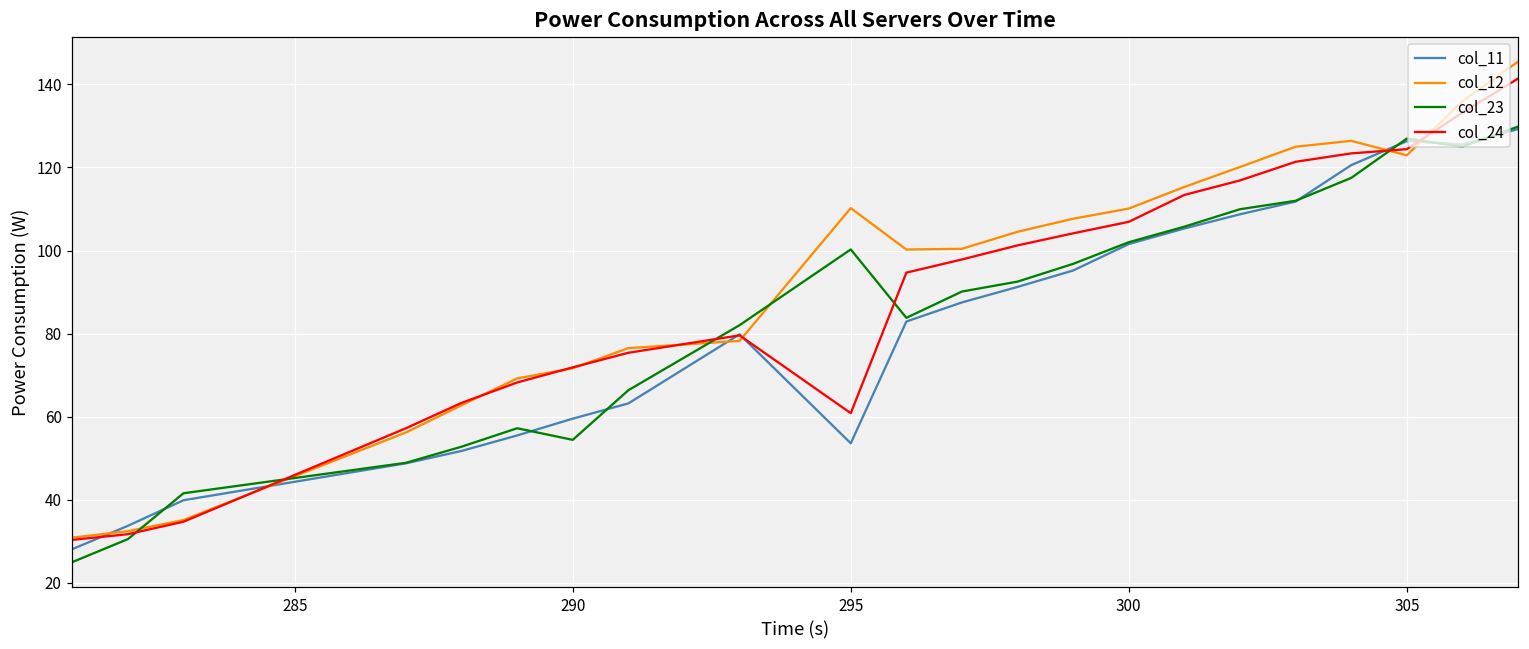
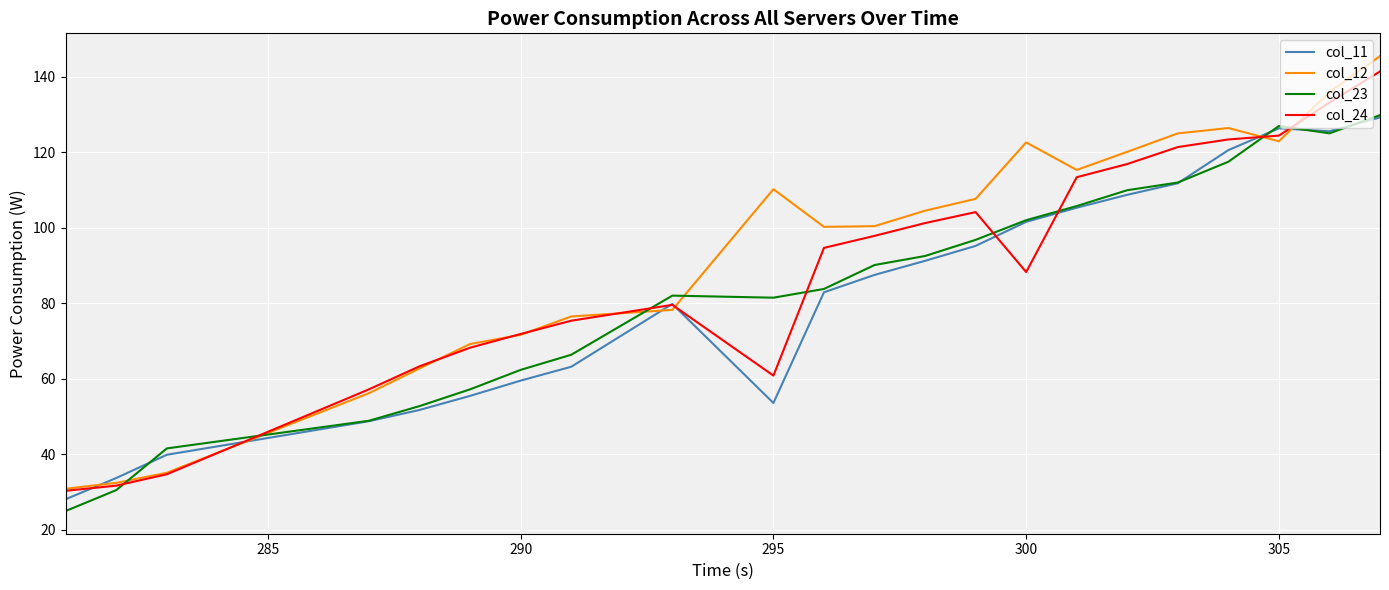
  {
    "col_11": {
      "290": 60,
      "295": 54
    },
    "col_12": {
      "295": 110,
-     "300": 110,
+     "300": 123,
      "305": 123
    },
    "col_23": {
-     "290": 54,
-     "295": 100
+     "290": 62,
+     "295": 81
    },
    "col_24": {
      "295": 61,
-     "300": 107,
+     "300": 88,
      "305": 124
    }
  }
